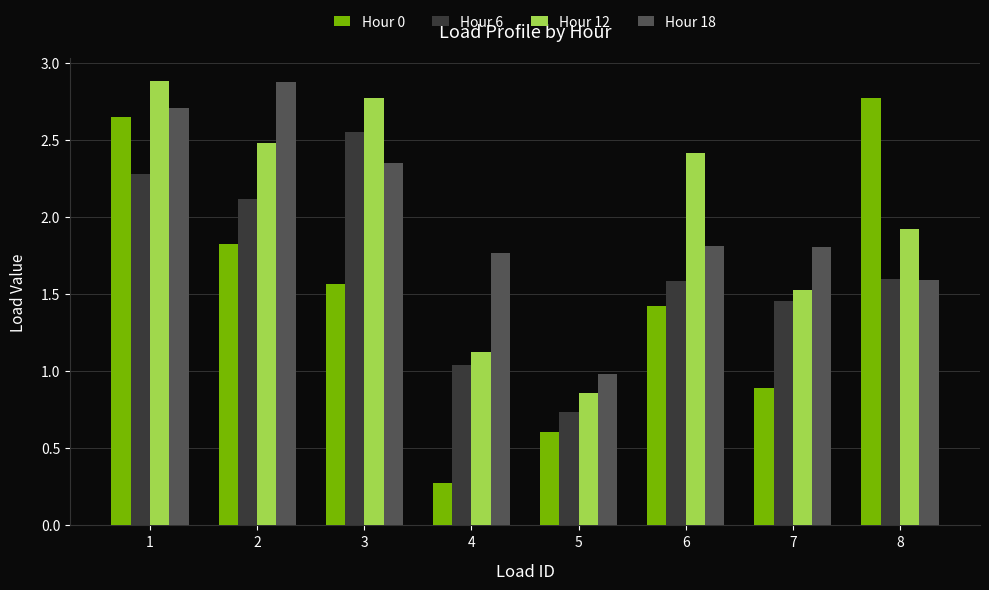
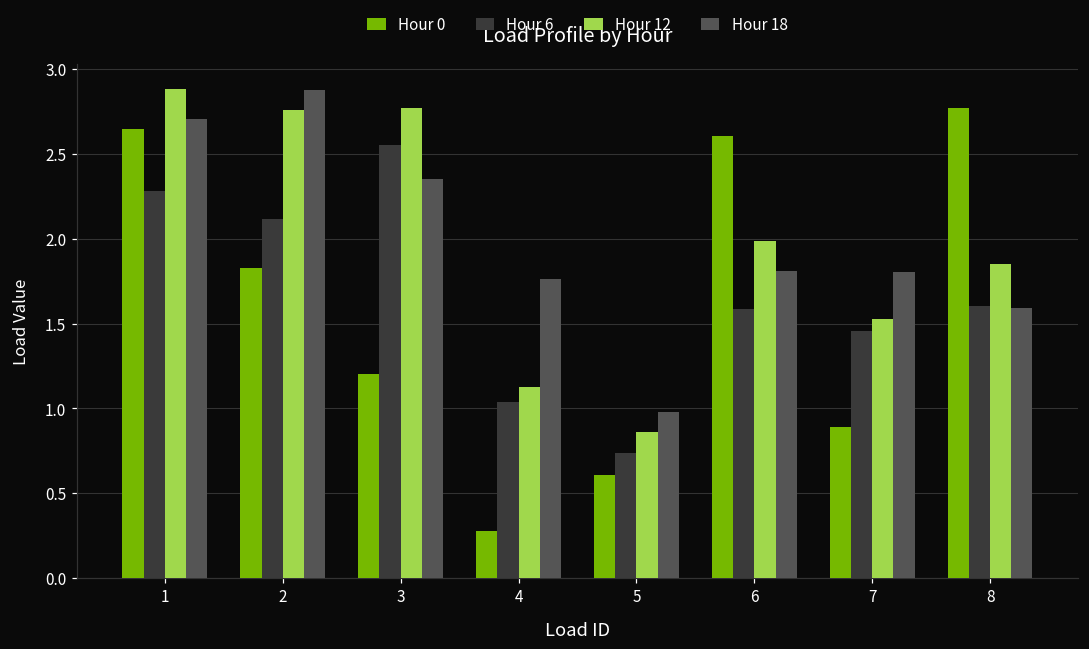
  {
    "Hour 0": {
      "1": 2.65,
      "2": 1.83,
-     "3": 1.57,
+     "3": 1.20,
      "4": 0.28,
      "5": 0.61,
-     "6": 1.42,
+     "6": 2.61,
      "7": 0.89,
      "8": 2.77
    },
    "Hour 12": {
      "1": 2.88,
-     "2": 2.48,
+     "2": 2.76,
      "3": 2.77,
      "4": 1.13,
      "5": 0.86,
-     "6": 2.41,
+     "6": 1.99,
      "7": 1.52,
-     "8": 1.92
+     "8": 1.85
    }
  }
